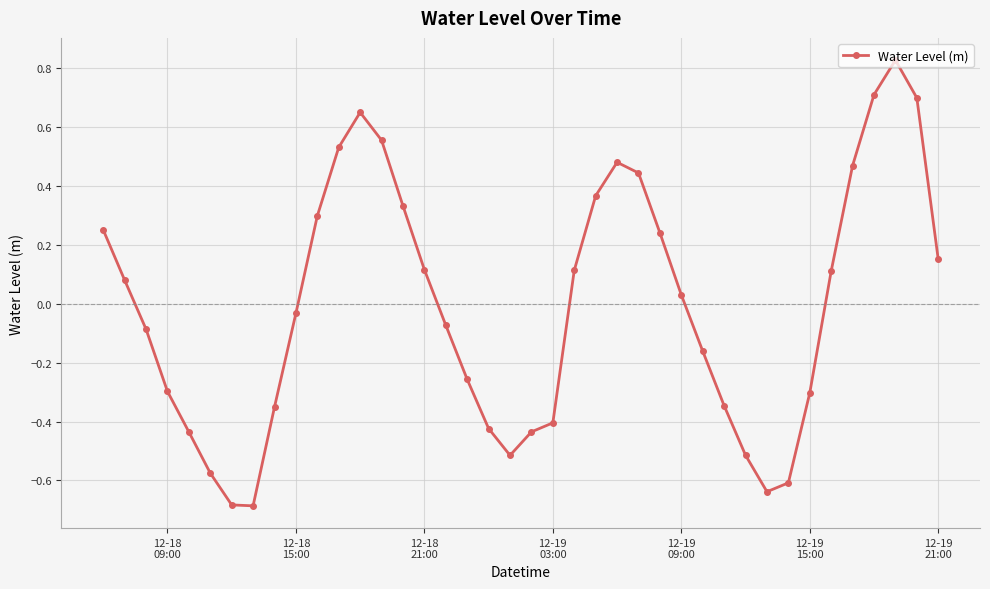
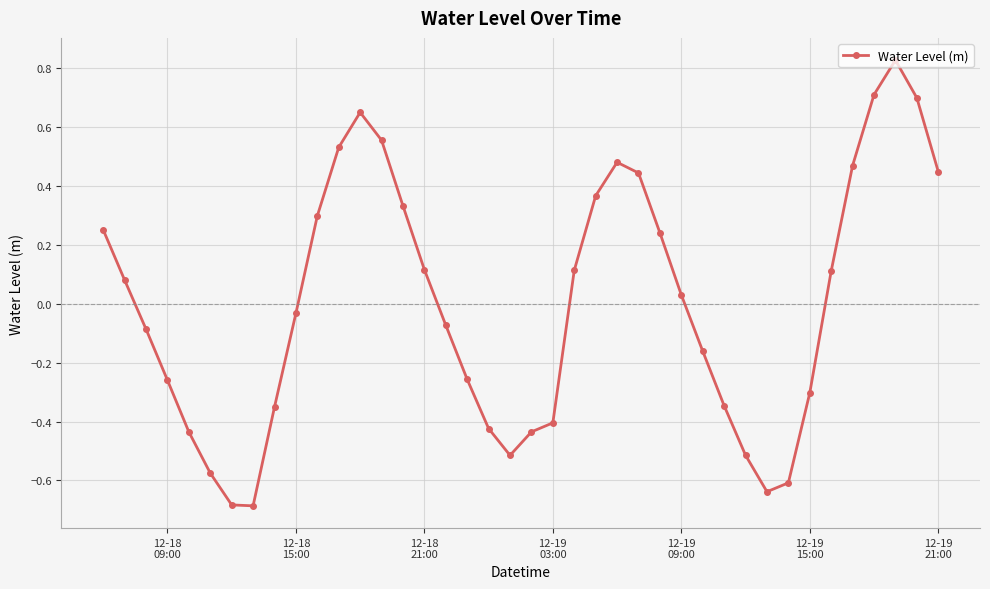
  {
-   "12-18 09:00": -0.30,
+   "12-18 09:00": -0.26,
    "12-18 15:00": -0.03,
    "12-18 21:00": 0.12,
    "12-19 03:00": -0.40,
    "12-19 09:00": 0.03,
    "12-19 15:00": -0.30,
-   "12-19 21:00": 0.15
+   "12-19 21:00": 0.45
  }
